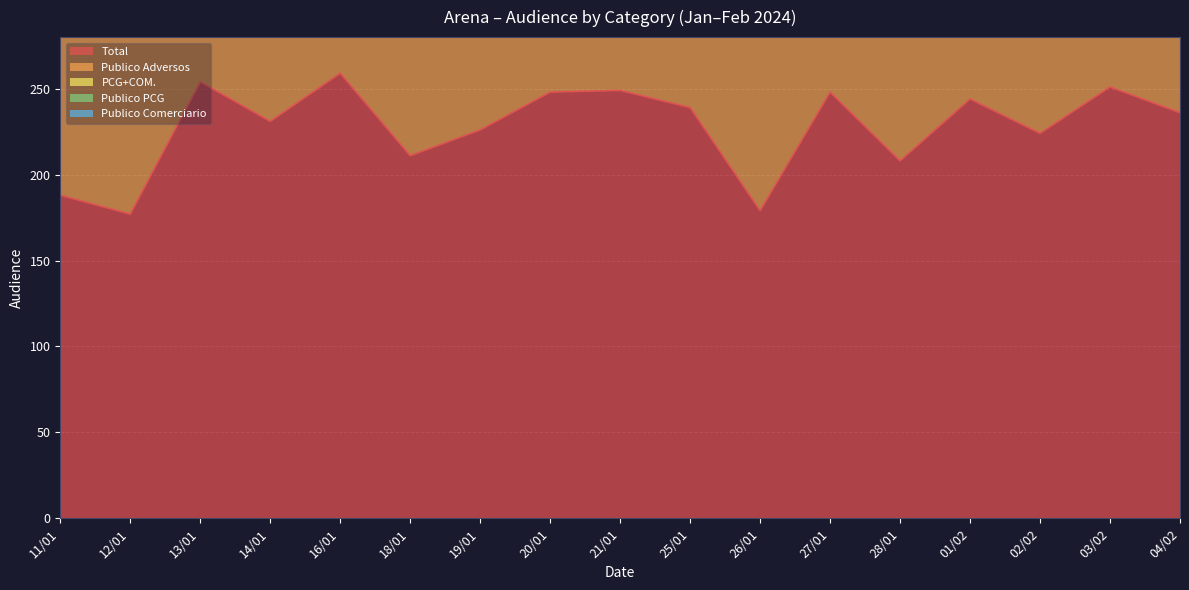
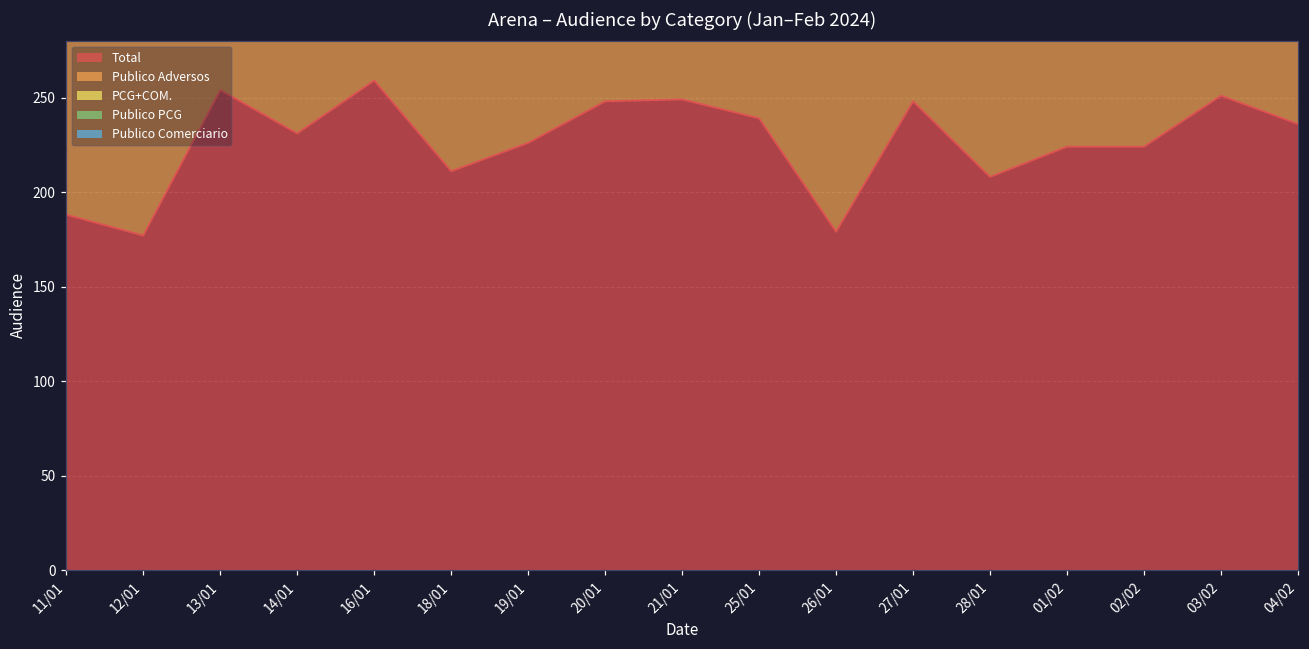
  {
    "Total": {
      "11/01": 188,
      "12/01": 177,
      "14/01": 231,
      "16/01": 259,
      "18/01": 211,
      "19/01": 226,
      "20/01": 248,
      "21/01": 249,
      "25/01": 239,
      "26/01": 179,
      "27/01": 248,
      "28/01": 208,
-     "01/02": 244,
+     "01/02": 224,
      "02/02": 224,
      "03/02": 251,
      "04/02": 236
    }
  }
